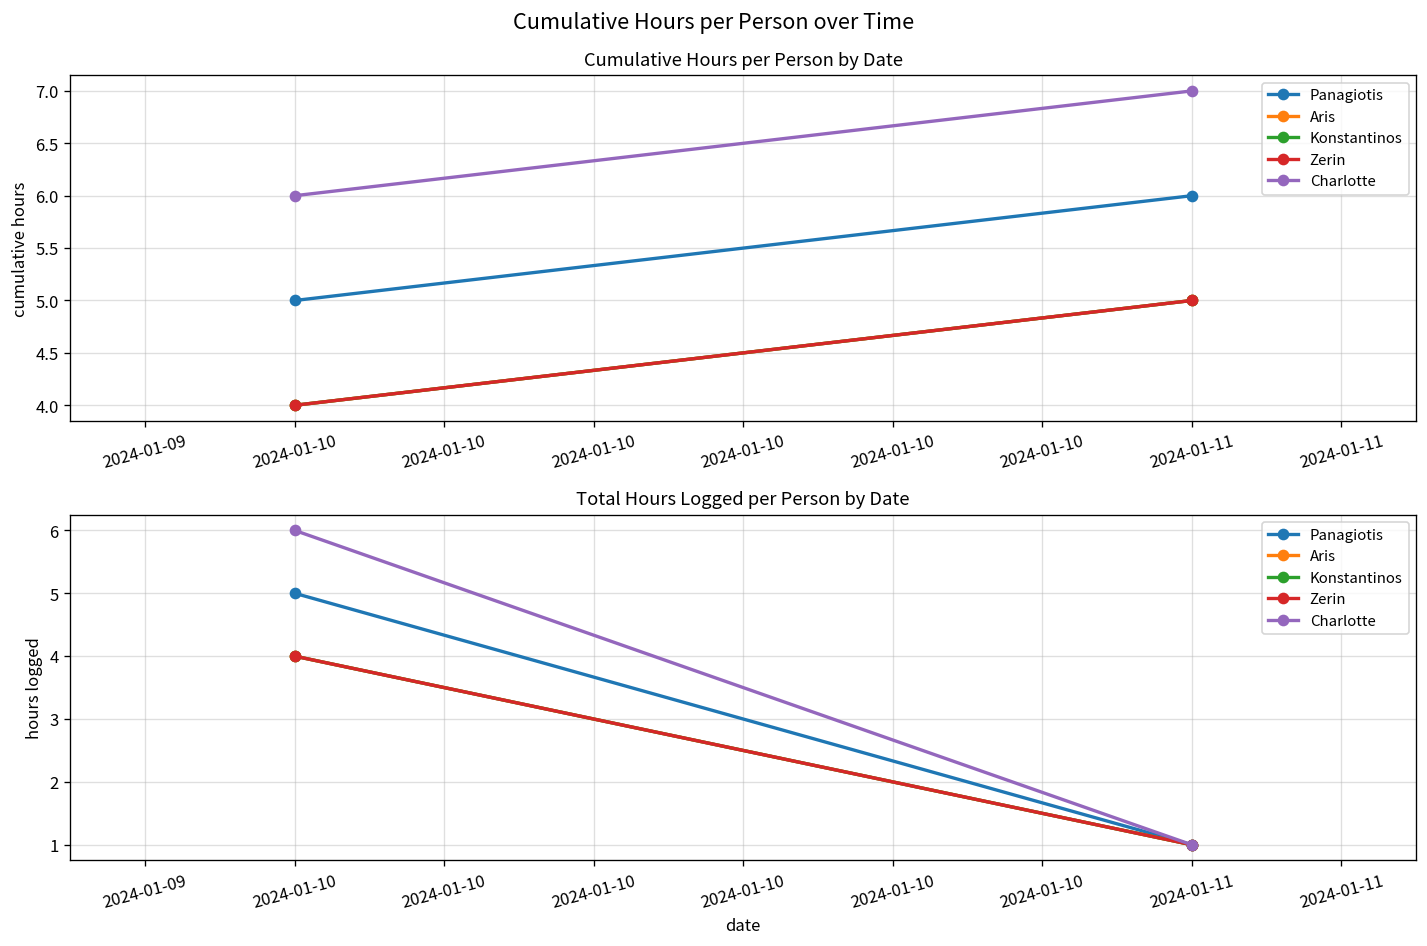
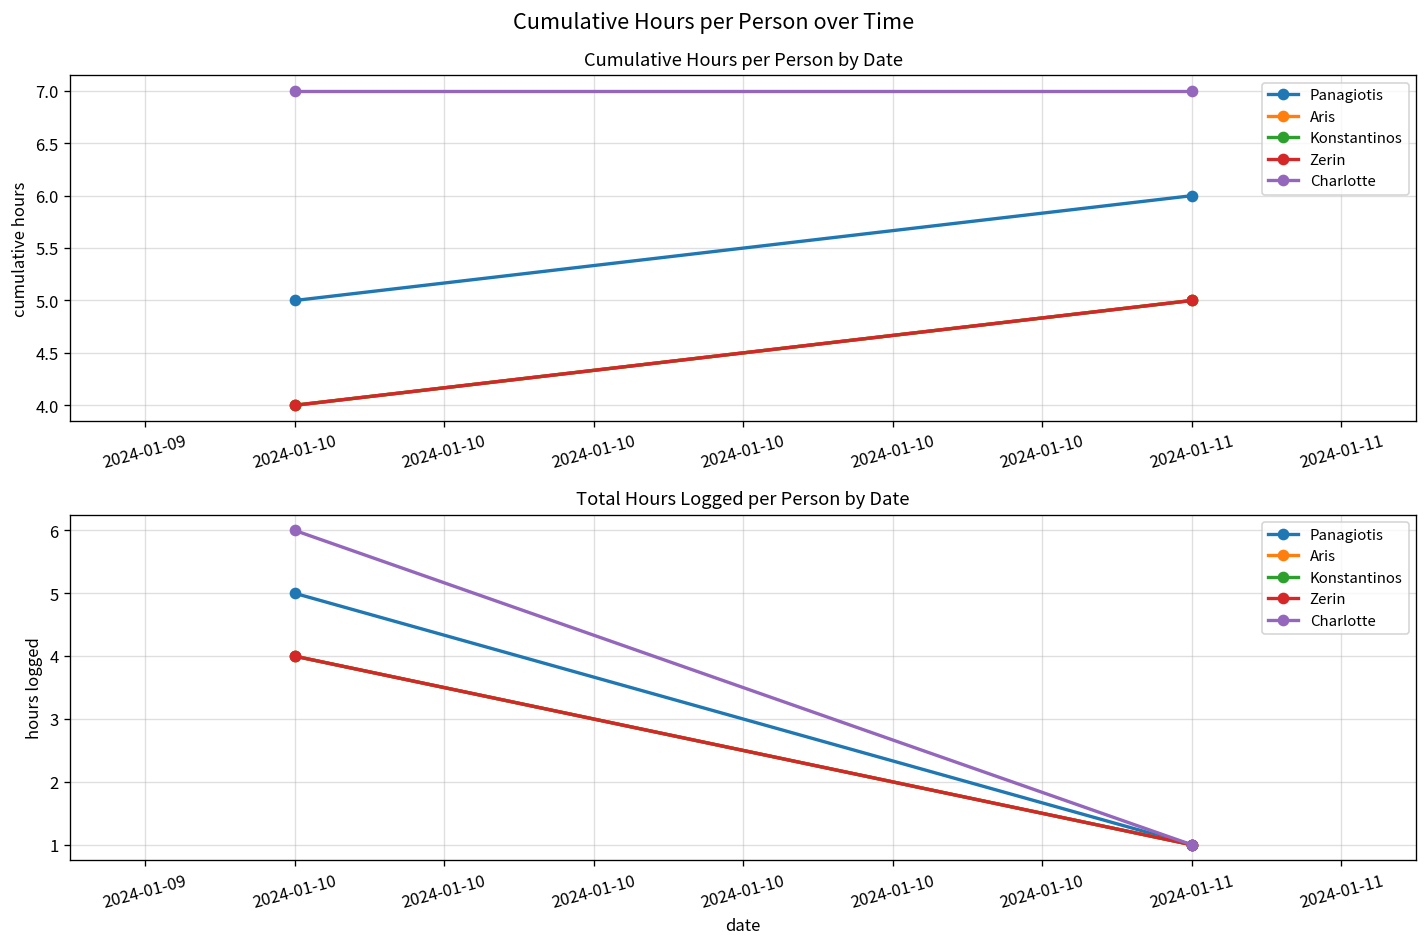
  {
    "Cumulative Hours per Person by Date": {
      "Panagiotis": {
        "2024-01-10": 5,
        "2024-01-11": 6
      },
      "Zerin": {
        "2024-01-10": 4,
        "2024-01-11": 5
      },
      "Charlotte": {
-       "2024-01-10": 6,
+       "2024-01-10": 7,
        "2024-01-11": 7
      }
    },
    "Total Hours Logged per Person by Date": {
      "Panagiotis": {
        "2024-01-10": 5.0
      },
      "Zerin": {
        "2024-01-10": 4.0
      },
      "Charlotte": {
        "2024-01-10": 6.0
      }
    }
  }
